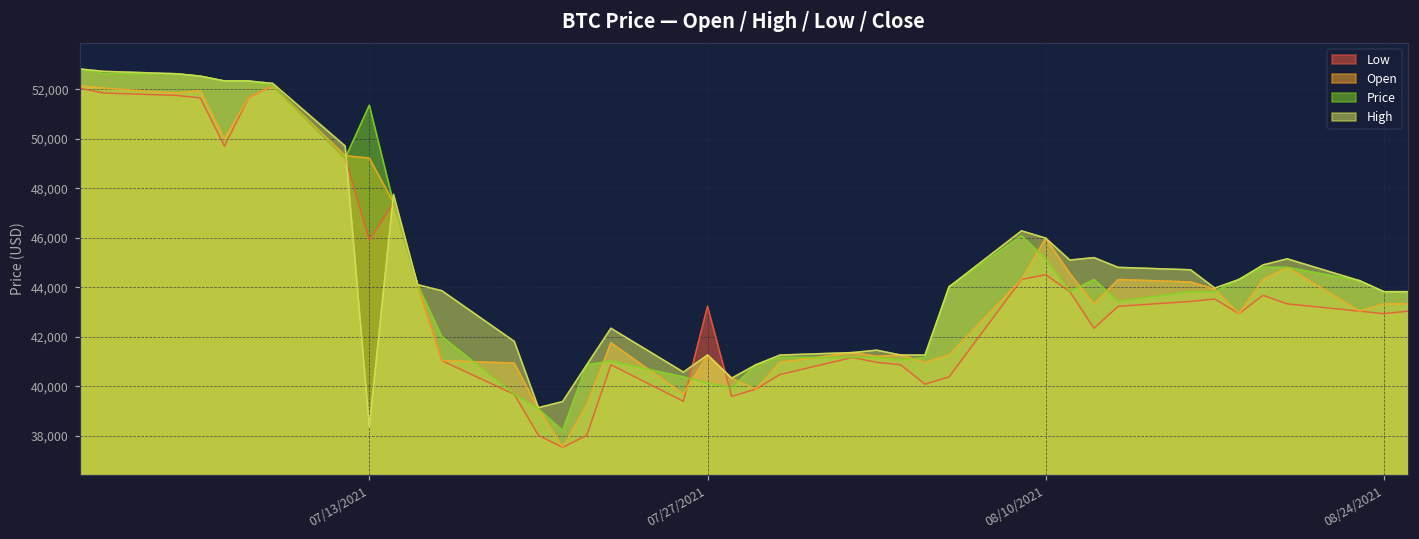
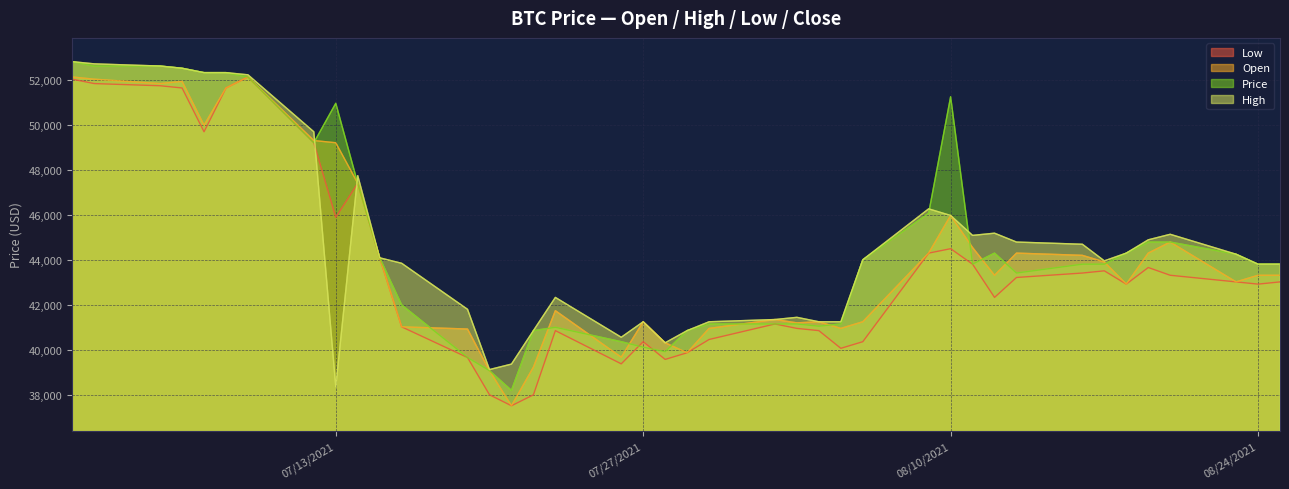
  {
    "Low": {
      "07/13/2021": "45,900",
-     "07/27/2021": "43,200",
+     "07/27/2021": "40,400",
      "08/10/2021": "44,500",
      "08/24/2021": "42,900"
    },
    "Open": {
      "07/13/2021": "49,200",
      "08/24/2021": "43,300"
    },
    "Price": {
-     "07/13/2021": "51,400",
+     "07/13/2021": "51,000",
      "07/27/2021": "40,100",
-     "08/10/2021": "45,200"
+     "08/10/2021": "51,300"
    },
    "High": {
      "07/13/2021": "38,400"
    }
  }
